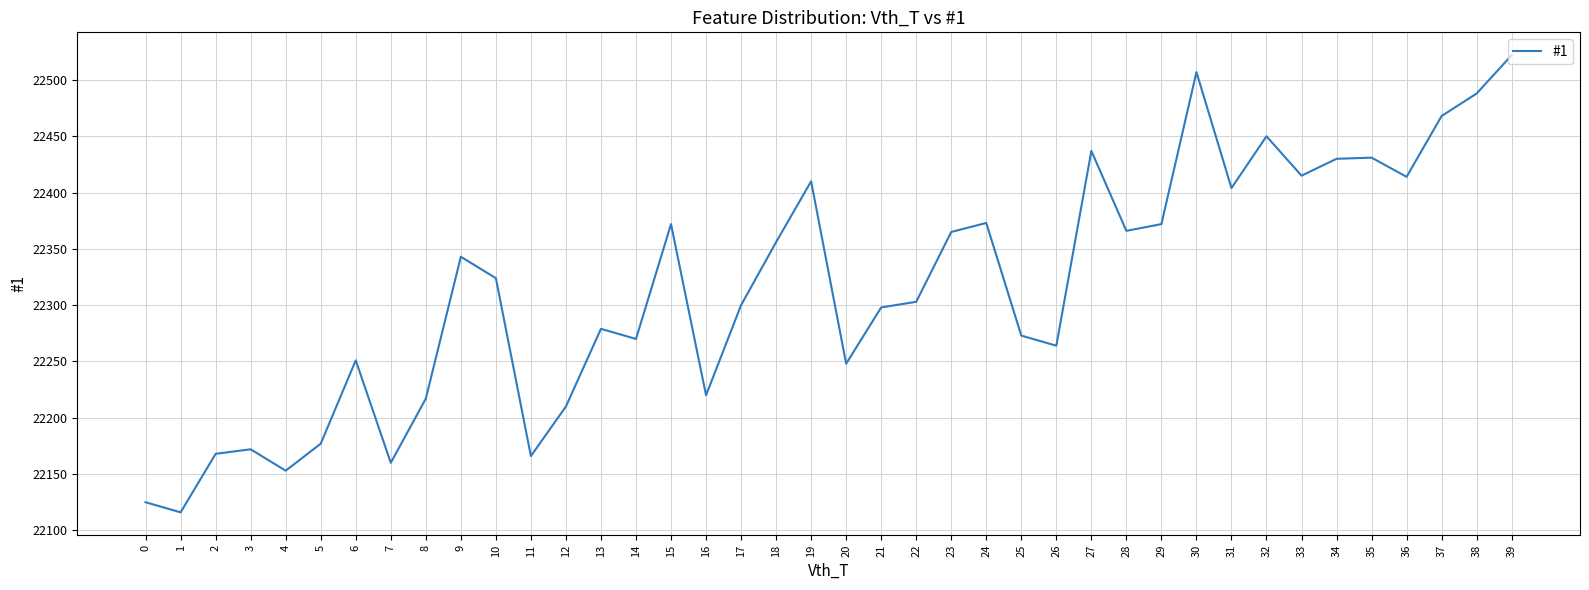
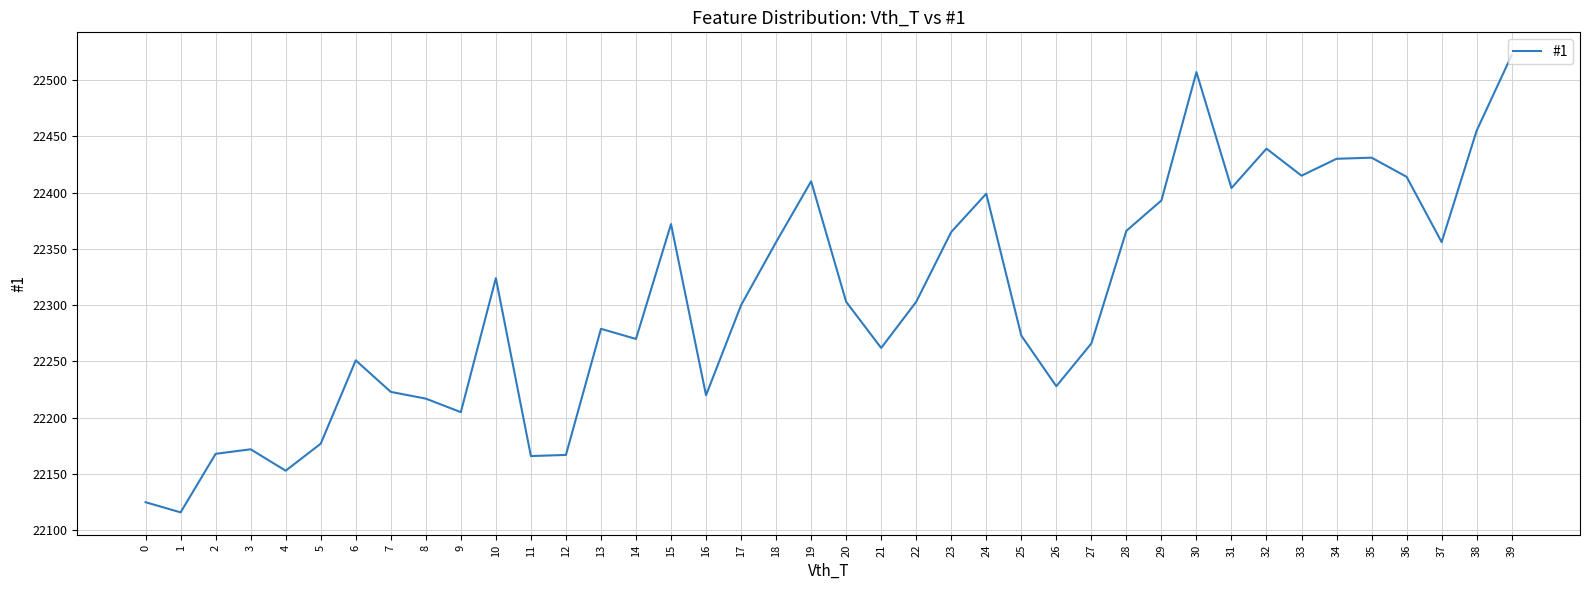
  {
    "0": 22125,
    "1": 22116,
    "2": 22168,
    "3": 22172,
    "4": 22153,
    "5": 22177,
    "6": 22251,
-   "7": 22160,
+   "7": 22223,
    "8": 22217,
-   "9": 22343,
+   "9": 22205,
    "10": 22324,
    "11": 22166,
-   "12": 22210,
+   "12": 22167,
    "13": 22279,
    "14": 22270,
    "15": 22372,
    "16": 22220,
    "17": 22300,
    "18": 22356,
    "19": 22410,
-   "20": 22248,
-   "21": 22298,
+   "20": 22303,
+   "21": 22262,
    "22": 22303,
    "23": 22365,
-   "24": 22373,
+   "24": 22399,
    "25": 22273,
-   "26": 22264,
-   "27": 22437,
+   "26": 22228,
+   "27": 22266,
    "28": 22366,
-   "29": 22372,
+   "29": 22393,
    "30": 22507,
    "31": 22404,
-   "32": 22450,
+   "32": 22439,
    "33": 22415,
    "34": 22430,
    "35": 22431,
    "36": 22414,
-   "37": 22468,
-   "38": 22488
+   "37": 22356,
+   "38": 22455
  }
